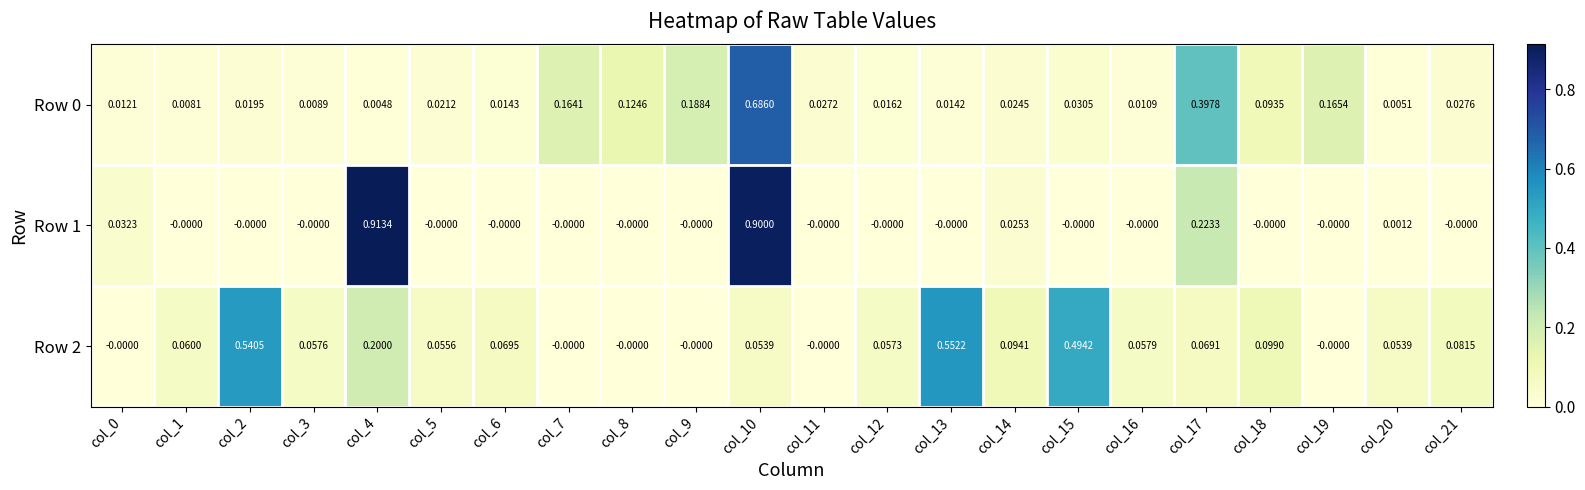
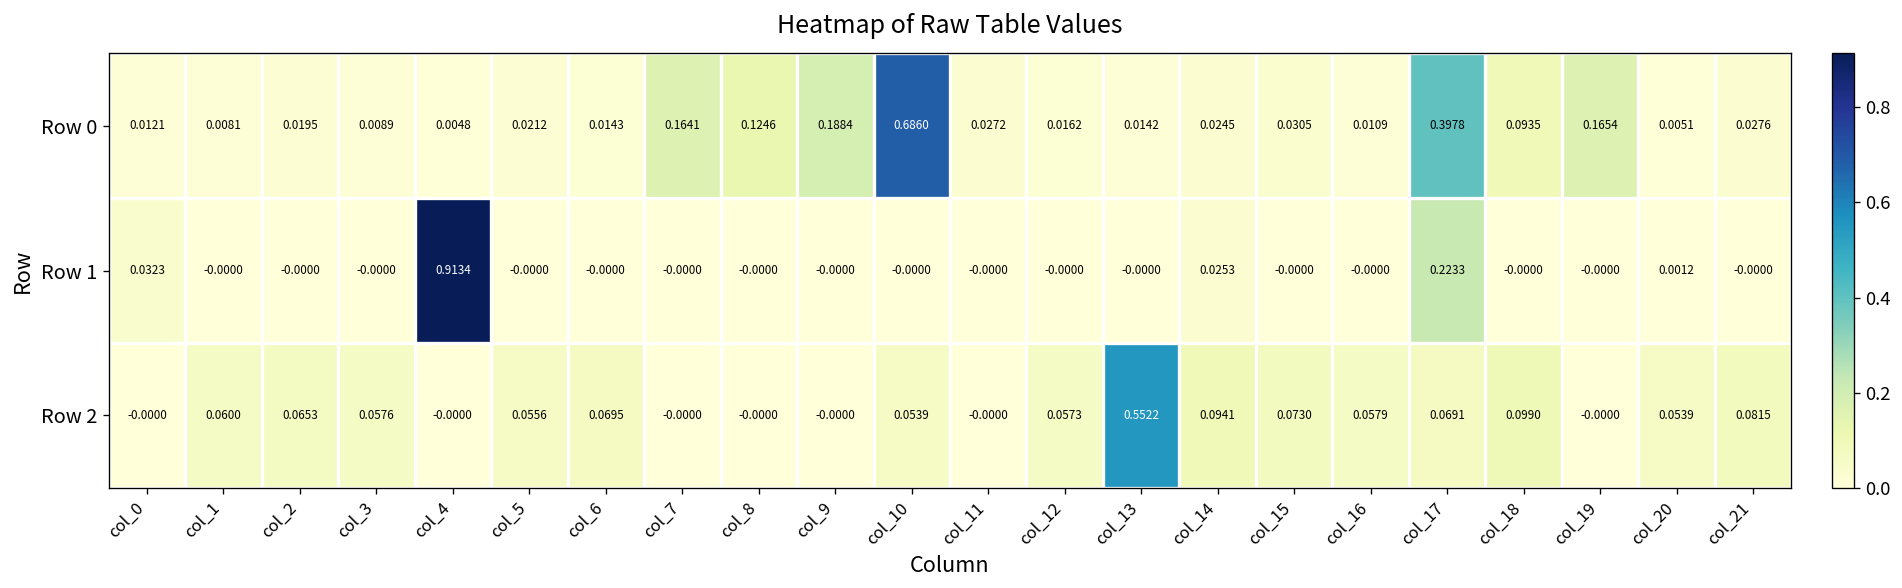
  {
    "Row 0": {
      "col_0": 0.0121,
      "col_1": 0.0081,
      "col_2": 0.0195,
      "col_3": 0.0089,
      "col_4": 0.0048,
      "col_5": 0.0212,
      "col_6": 0.0143,
      "col_7": 0.1641,
      "col_8": 0.1246,
      "col_9": 0.1884,
      "col_10": 0.6860,
      "col_11": 0.0272,
      "col_12": 0.0162,
      "col_13": 0.0142,
      "col_14": 0.0245,
      "col_15": 0.0305,
      "col_16": 0.0109,
      "col_17": 0.3978,
      "col_18": 0.0935,
      "col_19": 0.1654,
      "col_20": 0.0051,
      "col_21": 0.0276
    },
    "Row 1": {
      "col_0": 0.0323,
      "col_1": -0.0000,
      "col_2": -0.0000,
      "col_3": -0.0000,
      "col_4": 0.9134,
      "col_5": -0.0000,
      "col_6": -0.0000,
      "col_7": -0.0000,
      "col_8": -0.0000,
      "col_9": -0.0000,
-     "col_10": 0.9000,
+     "col_10": -0.0000,
      "col_11": -0.0000,
      "col_12": -0.0000,
      "col_13": -0.0000,
      "col_14": 0.0253,
      "col_15": -0.0000,
      "col_16": -0.0000,
      "col_17": 0.2233,
      "col_18": -0.0000,
      "col_19": -0.0000,
      "col_20": 0.0012,
      "col_21": -0.0000
    },
    "Row 2": {
      "col_0": -0.0000,
      "col_1": 0.0600,
-     "col_2": 0.5405,
+     "col_2": 0.0653,
      "col_3": 0.0576,
-     "col_4": 0.2000,
+     "col_4": -0.0000,
      "col_5": 0.0556,
      "col_6": 0.0695,
      "col_7": -0.0000,
      "col_8": -0.0000,
      "col_9": -0.0000,
      "col_10": 0.0539,
      "col_11": -0.0000,
      "col_12": 0.0573,
      "col_13": 0.5522,
      "col_14": 0.0941,
-     "col_15": 0.4942,
+     "col_15": 0.0730,
      "col_16": 0.0579,
      "col_17": 0.0691,
      "col_18": 0.0990,
      "col_19": -0.0000,
      "col_20": 0.0539,
      "col_21": 0.0815
    }
  }
